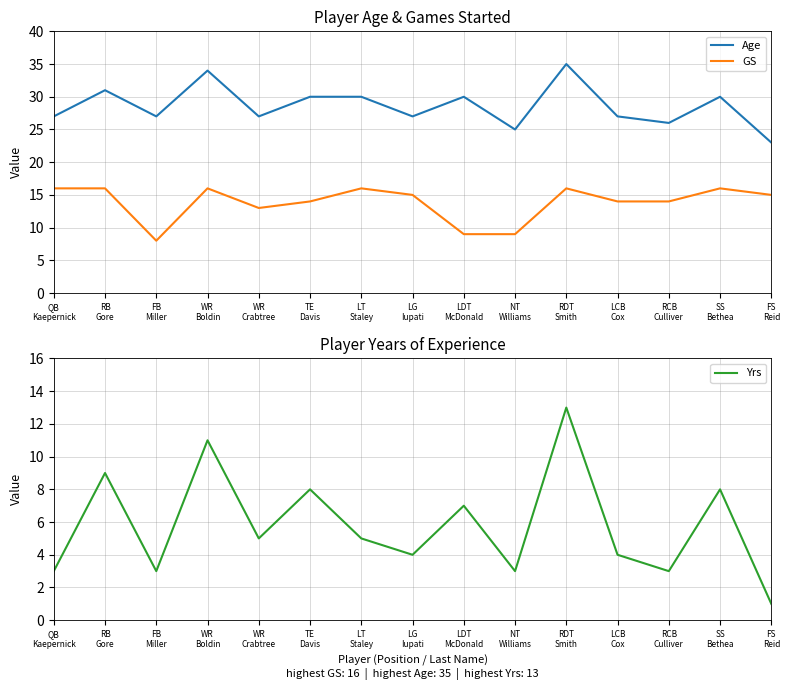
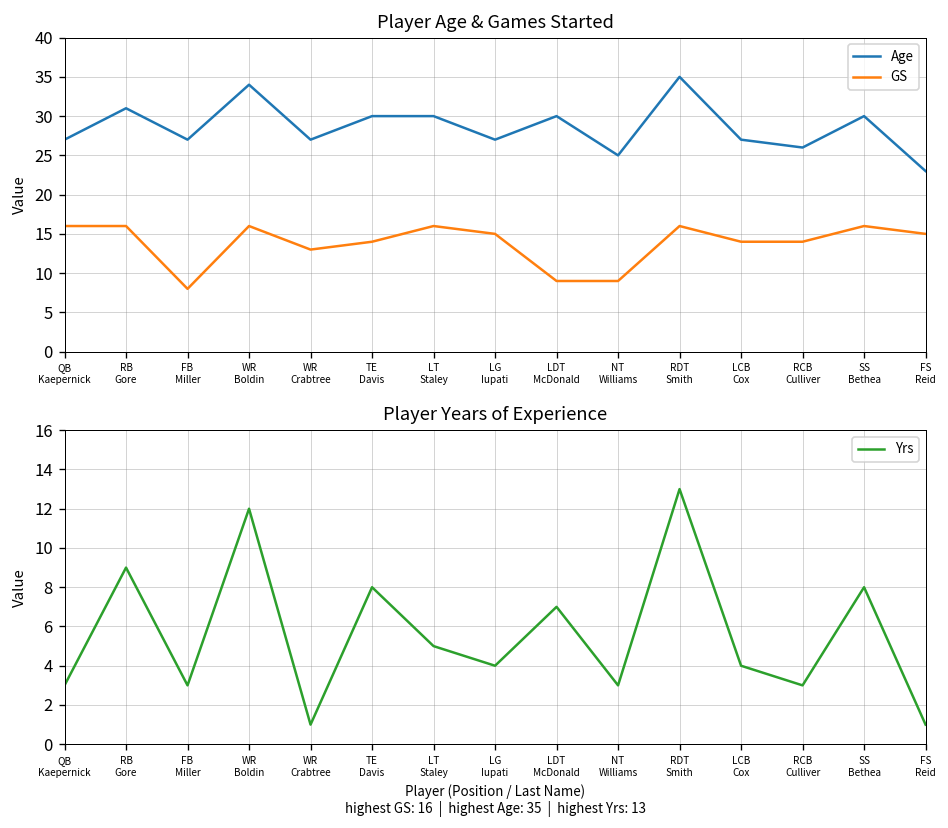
  {
    "Player Age & Games Started": {
      "Age": {
        "QB Kaepernick": 27,
        "RB Gore": 31,
        "FB Miller": 27,
        "WR Boldin": 34,
        "WR Crabtree": 27,
        "TE Davis": 30,
        "LT Staley": 30,
        "LG Iupati": 27,
        "LDT McDonald": 30,
        "NT Williams": 25,
        "RDT Smith": 35,
        "LCB Cox": 27,
        "RCB Culliver": 26,
        "SS Bethea": 30,
        "FS Reid": 23
      },
      "GS": {
        "QB Kaepernick": 16,
        "RB Gore": 16,
        "FB Miller": 8,
        "WR Boldin": 16,
        "WR Crabtree": 13,
        "TE Davis": 14,
        "LT Staley": 16,
        "LG Iupati": 15,
        "LDT McDonald": 9,
        "NT Williams": 9,
        "RDT Smith": 16,
        "LCB Cox": 14,
        "RCB Culliver": 14,
        "SS Bethea": 16,
        "FS Reid": 15
      }
    },
    "Player Years of Experience": {
      "QB Kaepernick": 3,
      "RB Gore": 9,
      "FB Miller": 3,
-     "WR Boldin": 11,
-     "WR Crabtree": 5,
+     "WR Boldin": 12,
+     "WR Crabtree": 1,
      "TE Davis": 8,
      "LT Staley": 5,
      "LG Iupati": 4,
      "LDT McDonald": 7,
      "NT Williams": 3,
      "RDT Smith": 13,
      "LCB Cox": 4,
      "RCB Culliver": 3,
      "SS Bethea": 8,
      "FS Reid": 1
    }
  }
